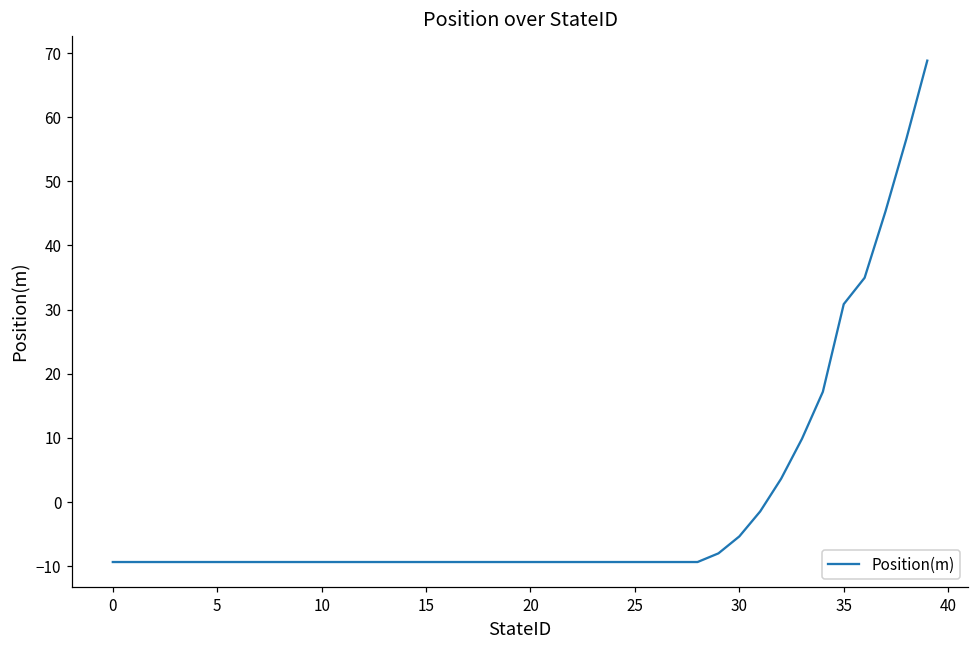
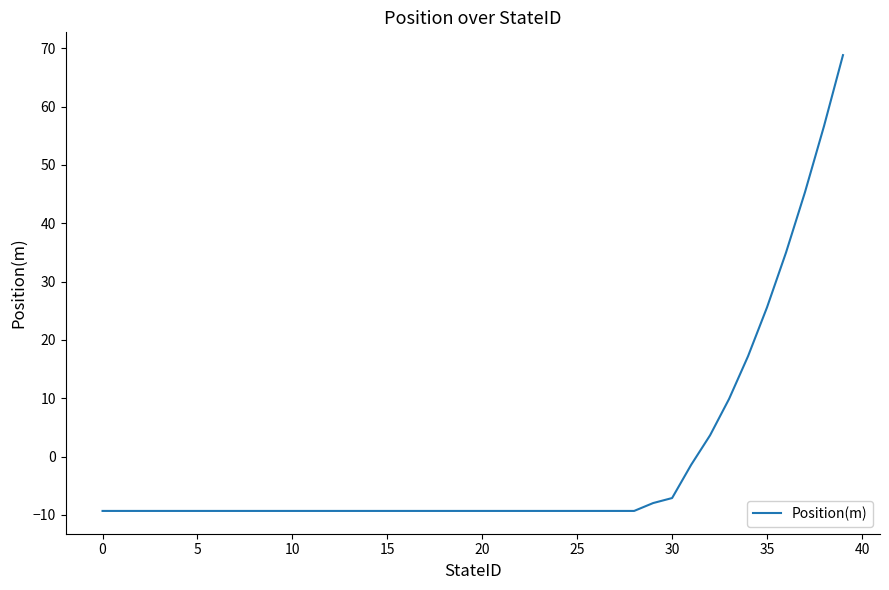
  {
    "0": -9,
    "5": -9,
    "10": -9,
    "15": -9,
    "20": -9,
    "25": -9,
-   "30": -5,
-   "35": 31
+   "30": -7,
+   "35": 26
  }
